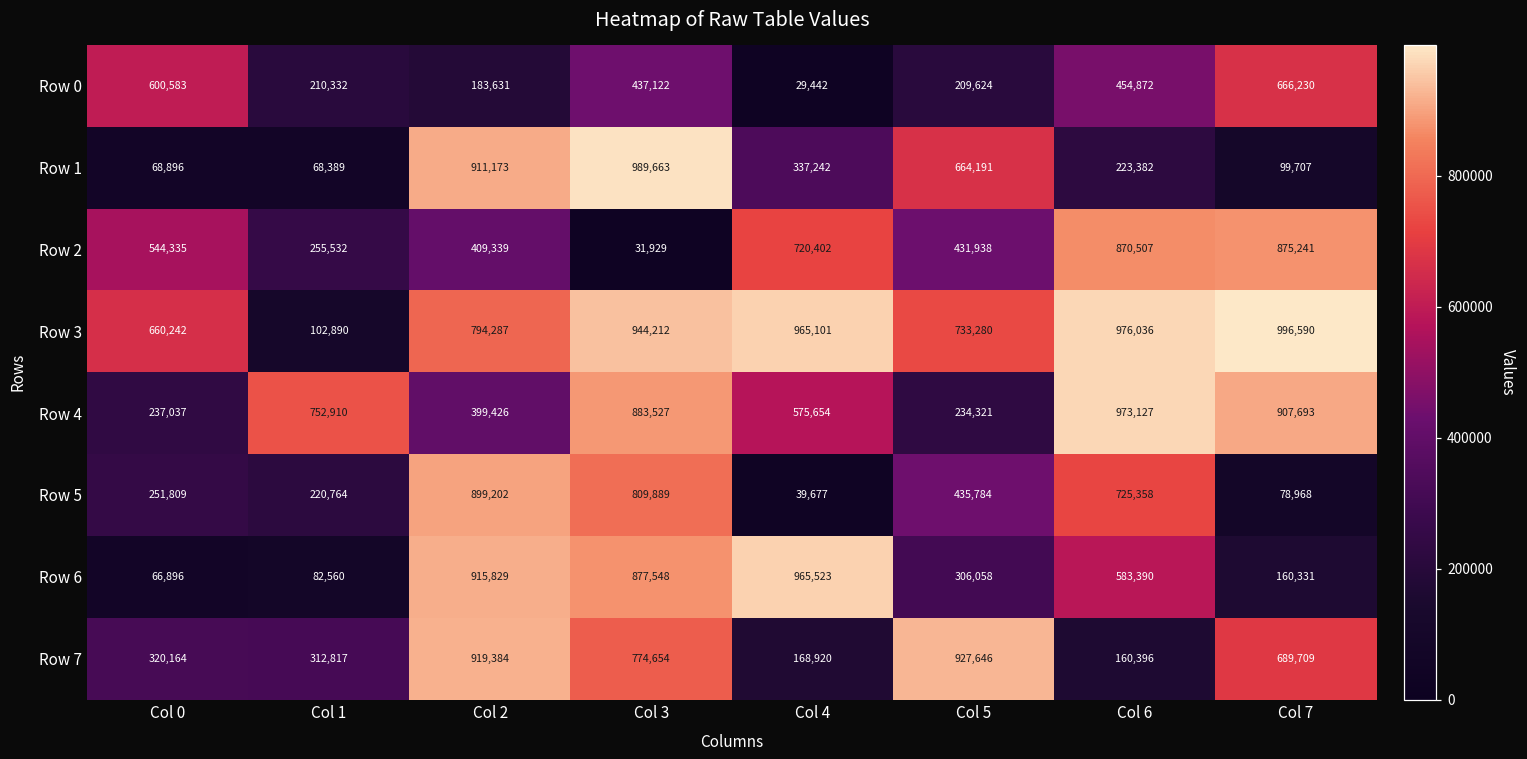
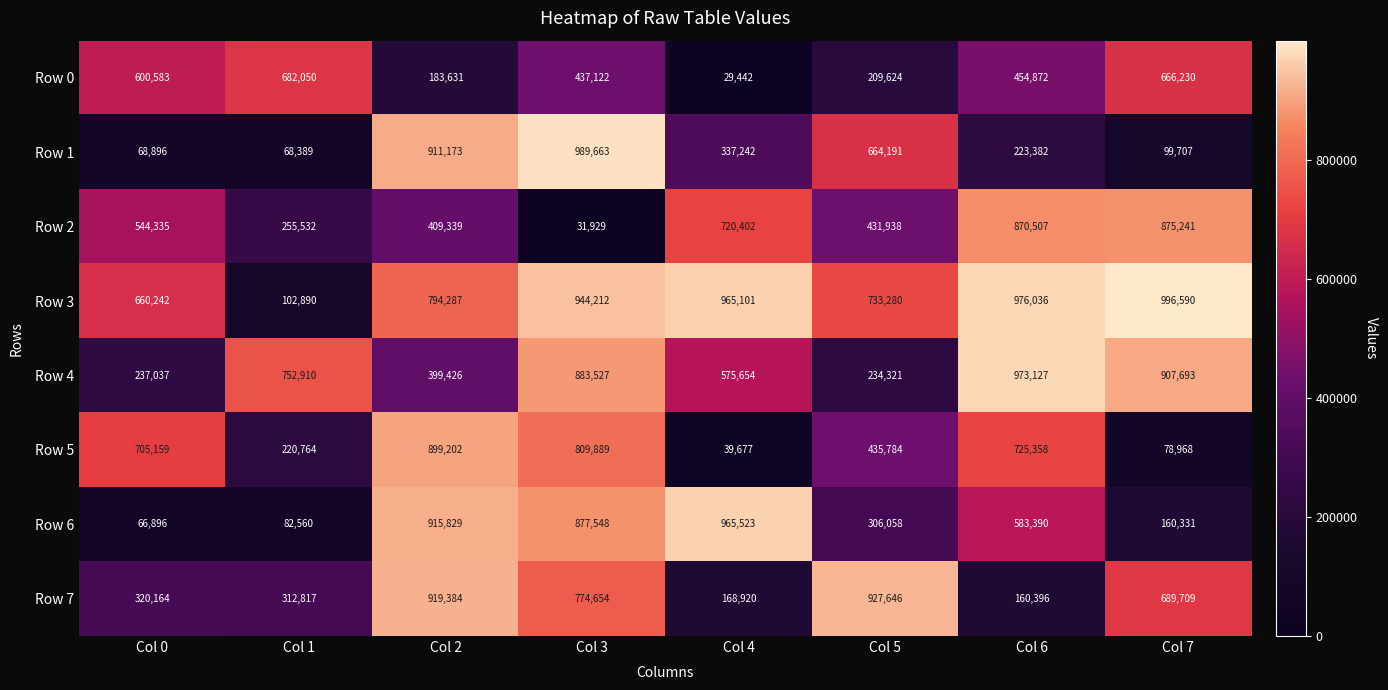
  {
    "Row 0": {
      "Col 0": "600,583",
-     "Col 1": "210,332",
+     "Col 1": "682,050",
      "Col 2": "183,631",
      "Col 3": "437,122",
      "Col 4": "29,442",
      "Col 5": "209,624",
      "Col 6": "454,872",
      "Col 7": "666,230"
    },
    "Row 1": {
      "Col 0": "68,896",
      "Col 1": "68,389",
      "Col 2": "911,173",
      "Col 3": "989,663",
      "Col 4": "337,242",
      "Col 5": "664,191",
      "Col 6": "223,382",
      "Col 7": "99,707"
    },
    "Row 2": {
      "Col 0": "544,335",
      "Col 1": "255,532",
      "Col 2": "409,339",
      "Col 3": "31,929",
      "Col 4": "720,402",
      "Col 5": "431,938",
      "Col 6": "870,507",
      "Col 7": "875,241"
    },
    "Row 3": {
      "Col 0": "660,242",
      "Col 1": "102,890",
      "Col 2": "794,287",
      "Col 3": "944,212",
      "Col 4": "965,101",
      "Col 5": "733,280",
      "Col 6": "976,036",
      "Col 7": "996,590"
    },
    "Row 4": {
      "Col 0": "237,037",
      "Col 1": "752,910",
      "Col 2": "399,426",
      "Col 3": "883,527",
      "Col 4": "575,654",
      "Col 5": "234,321",
      "Col 6": "973,127",
      "Col 7": "907,693"
    },
    "Row 5": {
-     "Col 0": "251,809",
+     "Col 0": "705,159",
      "Col 1": "220,764",
      "Col 2": "899,202",
      "Col 3": "809,889",
      "Col 4": "39,677",
      "Col 5": "435,784",
      "Col 6": "725,358",
      "Col 7": "78,968"
    },
    "Row 6": {
      "Col 0": "66,896",
      "Col 1": "82,560",
      "Col 2": "915,829",
      "Col 3": "877,548",
      "Col 4": "965,523",
      "Col 5": "306,058",
      "Col 6": "583,390",
      "Col 7": "160,331"
    },
    "Row 7": {
      "Col 0": "320,164",
      "Col 1": "312,817",
      "Col 2": "919,384",
      "Col 3": "774,654",
      "Col 4": "168,920",
      "Col 5": "927,646",
      "Col 6": "160,396",
      "Col 7": "689,709"
    }
  }
